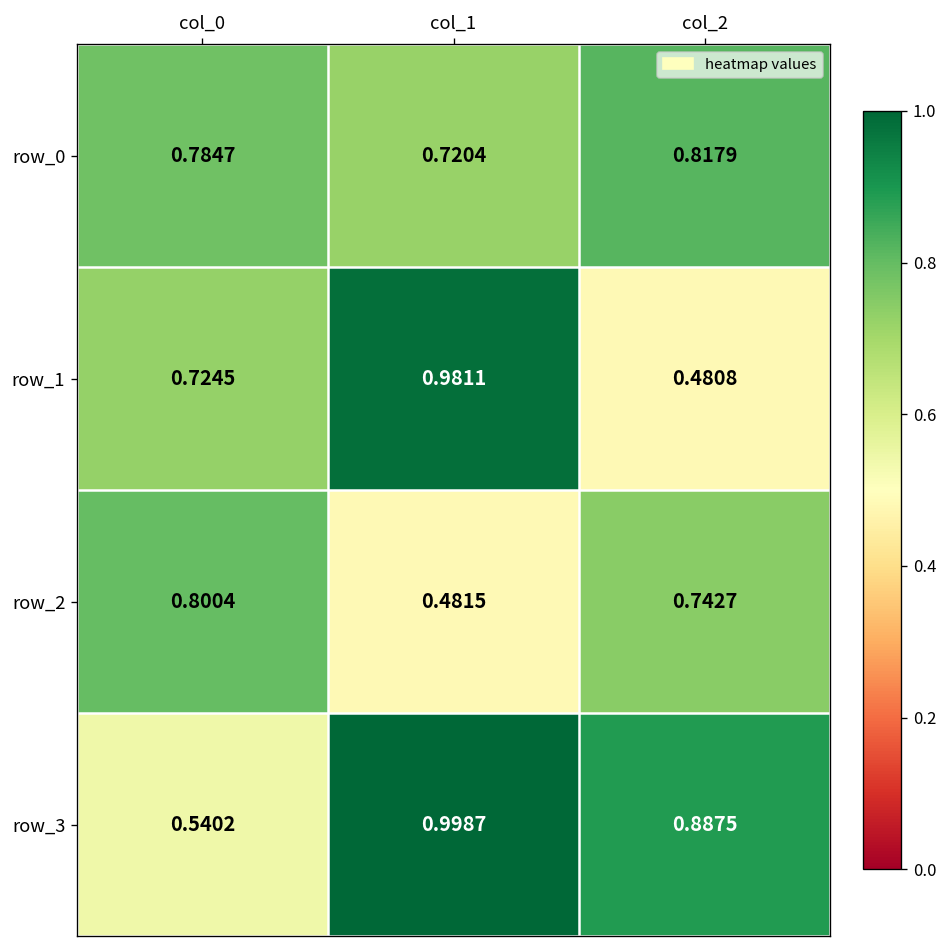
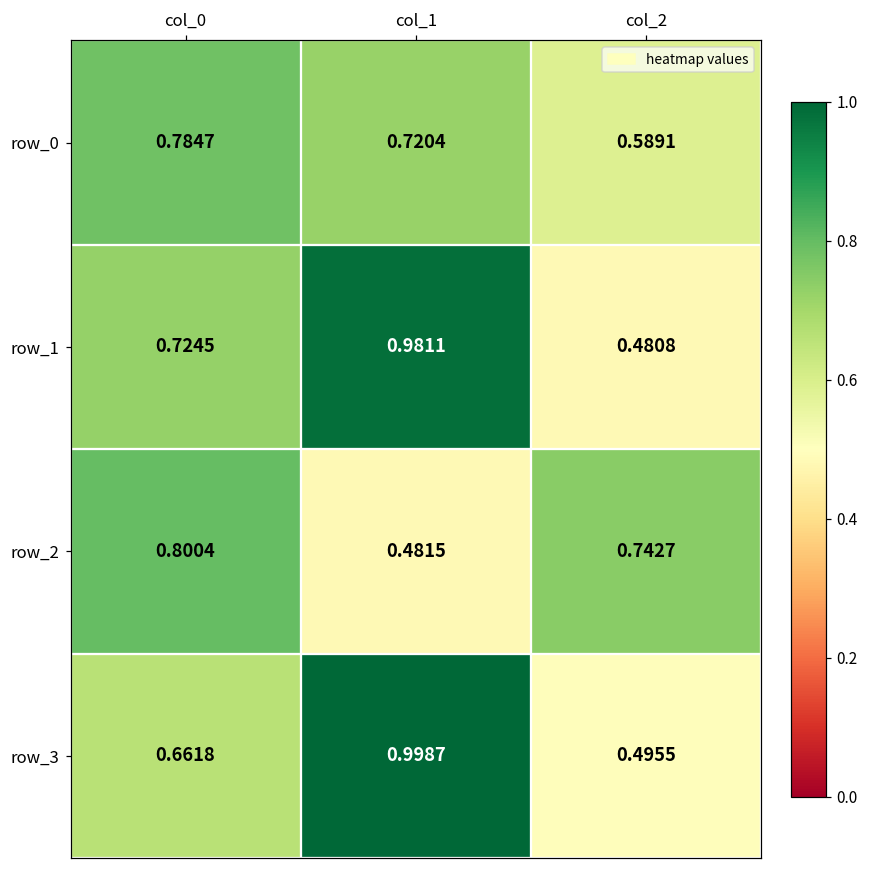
  {
    "row_0": {
      "col_0": 0.7847,
      "col_1": 0.7204,
-     "col_2": 0.8179
+     "col_2": 0.5891
    },
    "row_1": {
      "col_0": 0.7245,
      "col_1": 0.9811,
      "col_2": 0.4808
    },
    "row_2": {
      "col_0": 0.8004,
      "col_1": 0.4815,
      "col_2": 0.7427
    },
    "row_3": {
-     "col_0": 0.5402,
+     "col_0": 0.6618,
      "col_1": 0.9987,
-     "col_2": 0.8875
+     "col_2": 0.4955
    }
  }
